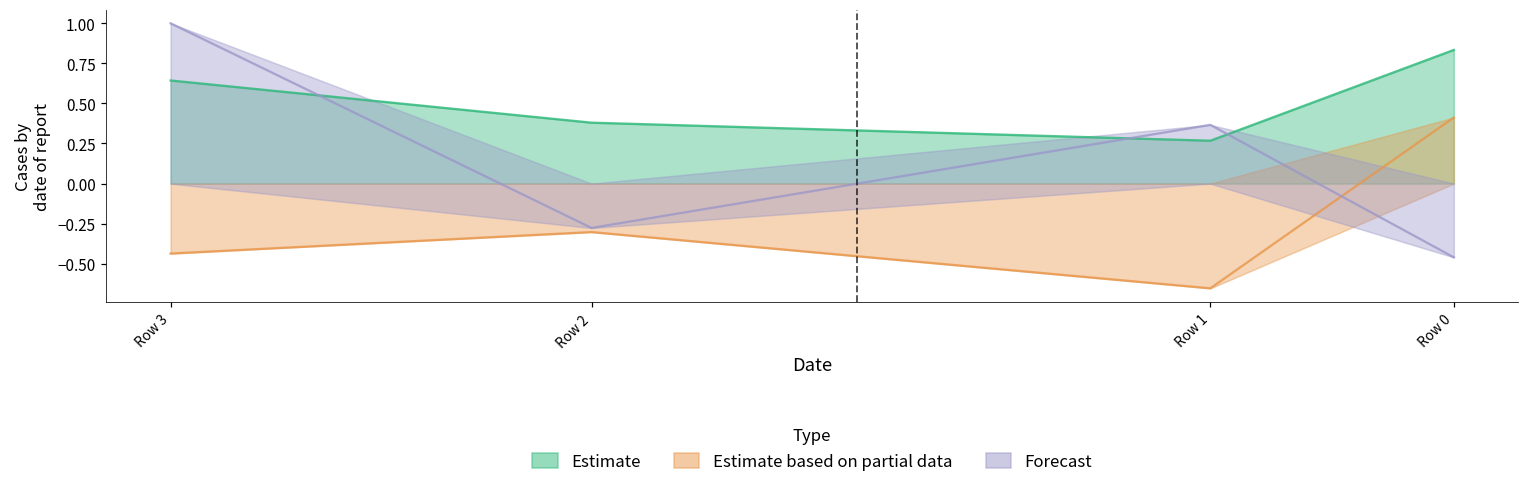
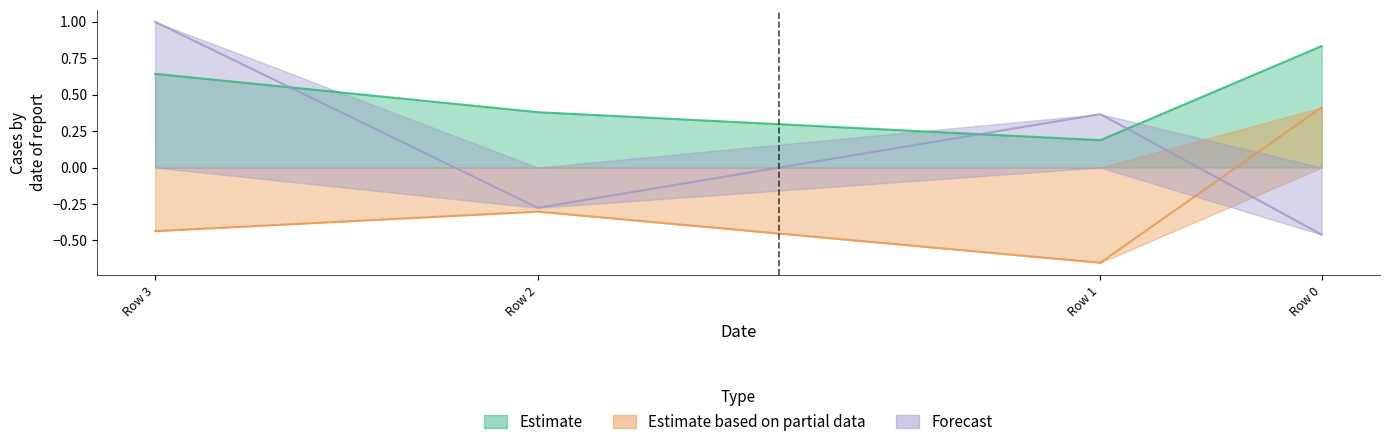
  {
    "Estimate": {
      "Row 3": 0.64,
      "Row 2": 0.38,
-     "Row 1": 0.27,
+     "Row 1": 0.19,
      "Row 0": 0.83
    }
  }
